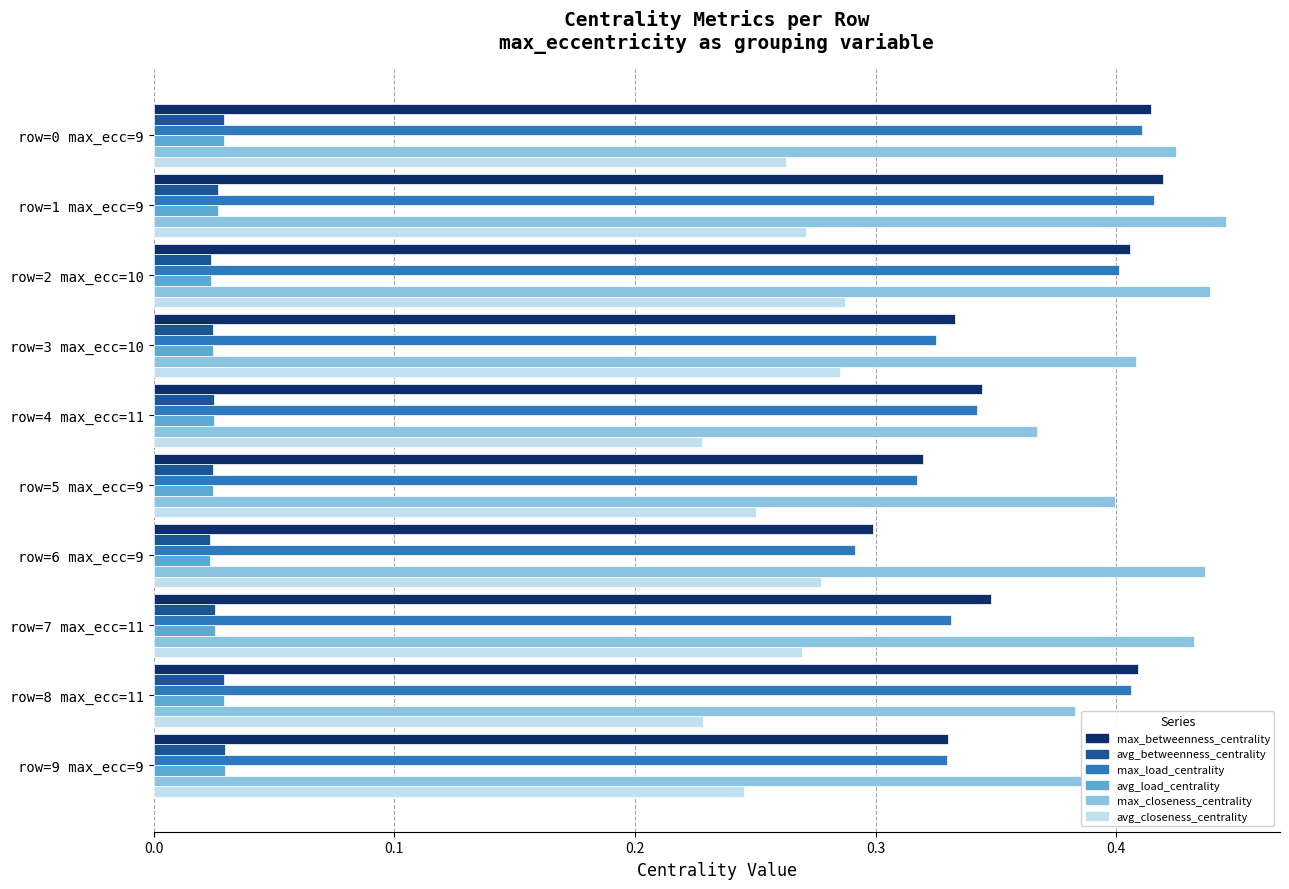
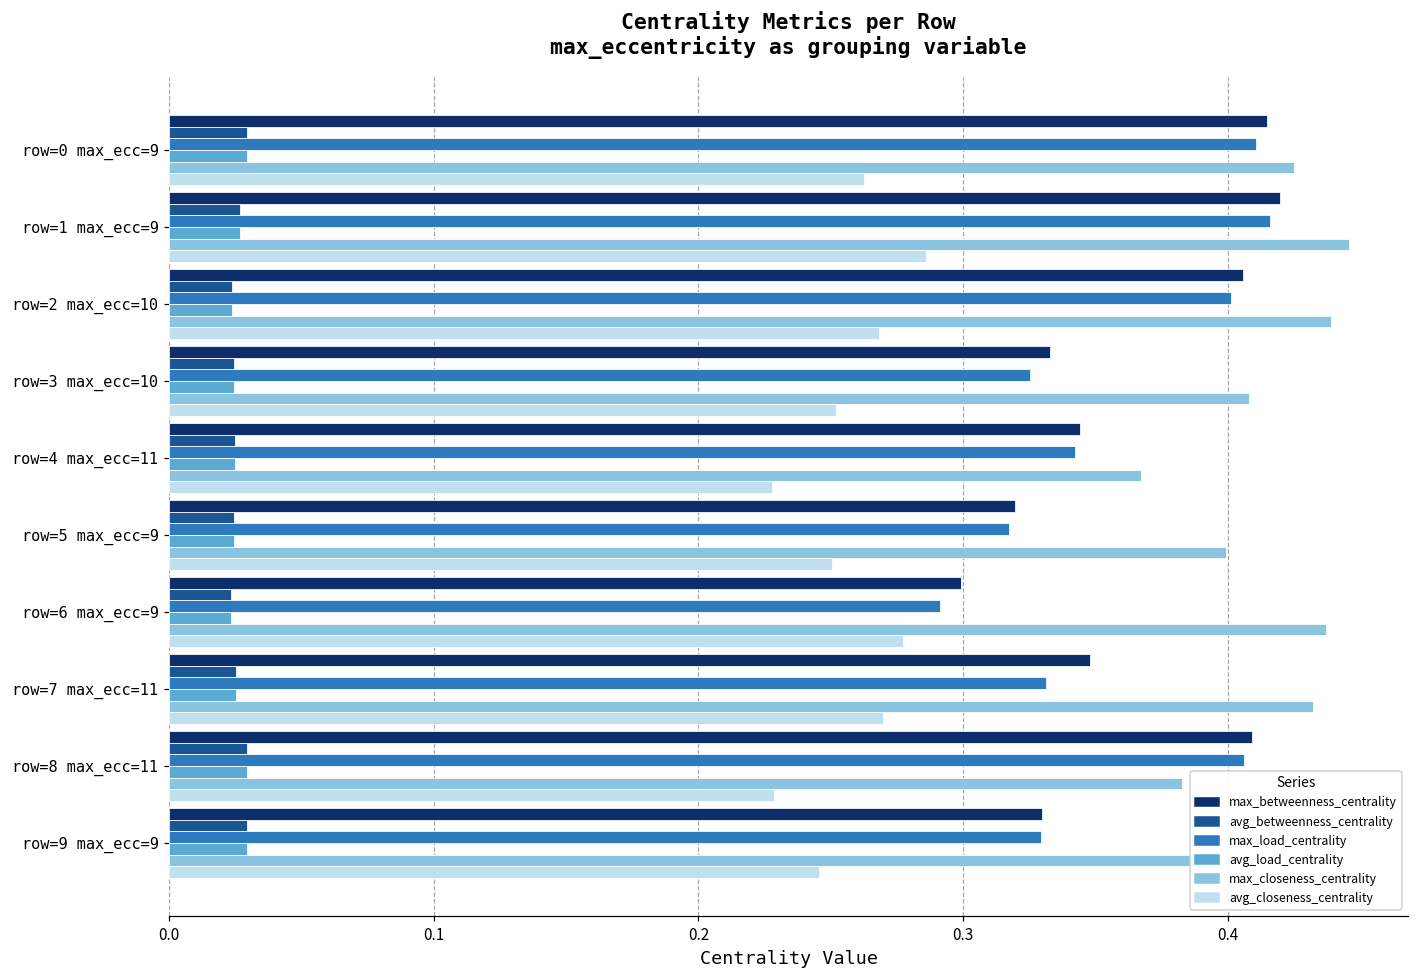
  {
    "max_load_centrality": {
      "row=0 max_ecc=9": 0.411,
      "row=1 max_ecc=9": 0.416,
      "row=2 max_ecc=10": 0.401,
      "row=3 max_ecc=10": 0.325,
      "row=4 max_ecc=11": 0.342,
      "row=5 max_ecc=9": 0.317,
      "row=6 max_ecc=9": 0.291,
      "row=7 max_ecc=11": 0.331,
      "row=8 max_ecc=11": 0.406,
      "row=9 max_ecc=9": 0.330
    },
    "avg_closeness_centrality": {
      "row=0 max_ecc=9": 0.263,
-     "row=1 max_ecc=9": 0.271,
-     "row=2 max_ecc=10": 0.287,
-     "row=3 max_ecc=10": 0.285,
+     "row=1 max_ecc=9": 0.286,
+     "row=2 max_ecc=10": 0.268,
+     "row=3 max_ecc=10": 0.252,
      "row=4 max_ecc=11": 0.228,
      "row=5 max_ecc=9": 0.250,
      "row=6 max_ecc=9": 0.277,
      "row=7 max_ecc=11": 0.270,
      "row=8 max_ecc=11": 0.228,
      "row=9 max_ecc=9": 0.245
    }
  }
